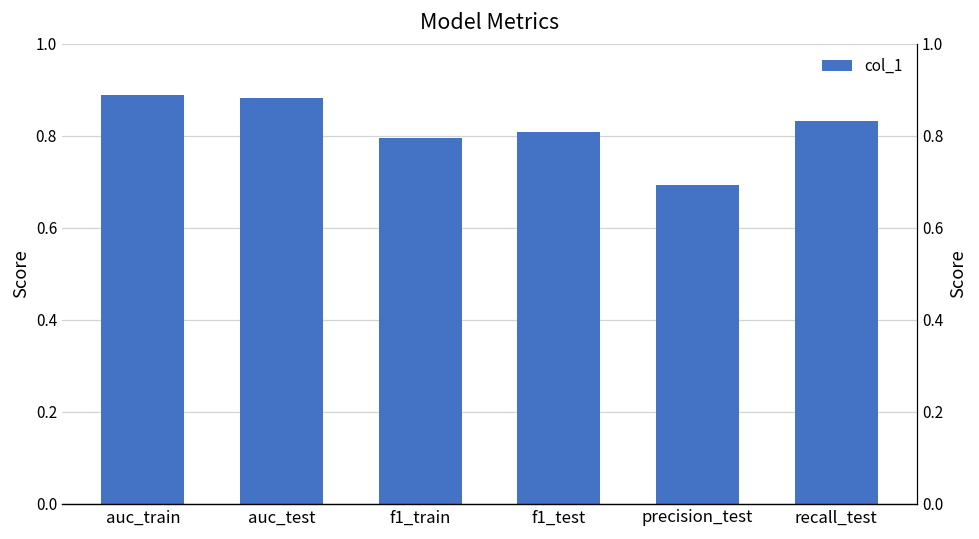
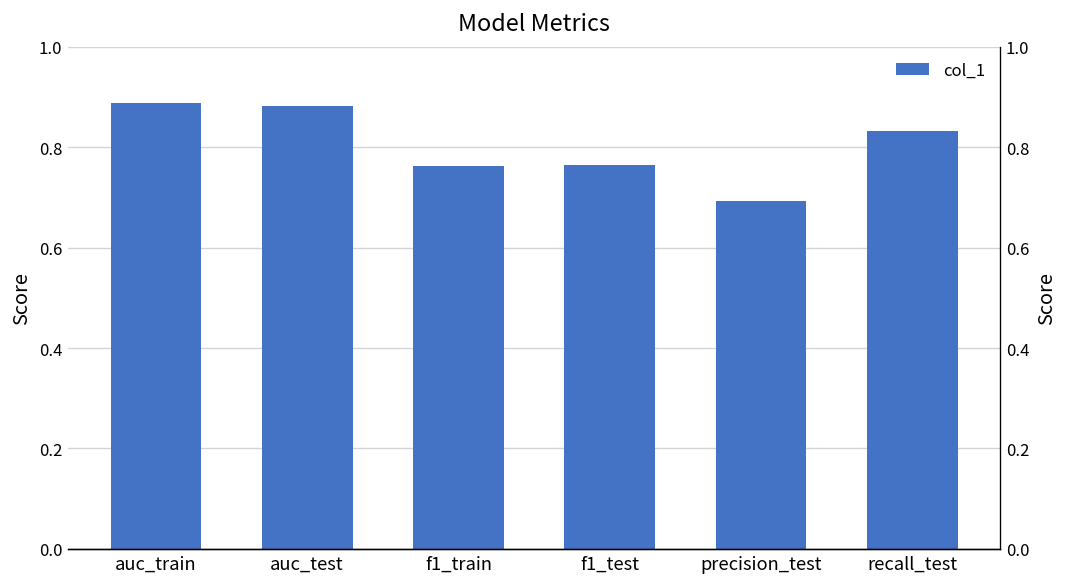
  {
    "auc_train": 0.89,
    "auc_test": 0.88,
-   "f1_train": 0.80,
-   "f1_test": 0.81,
+   "f1_train": 0.76,
+   "f1_test": 0.77,
    "precision_test": 0.69,
    "recall_test": 0.83
  }
